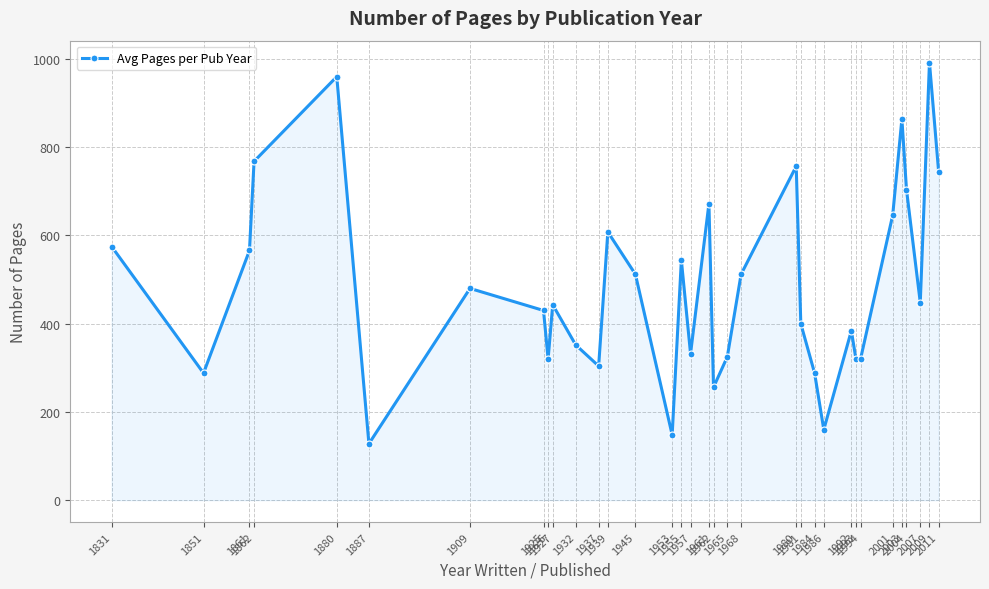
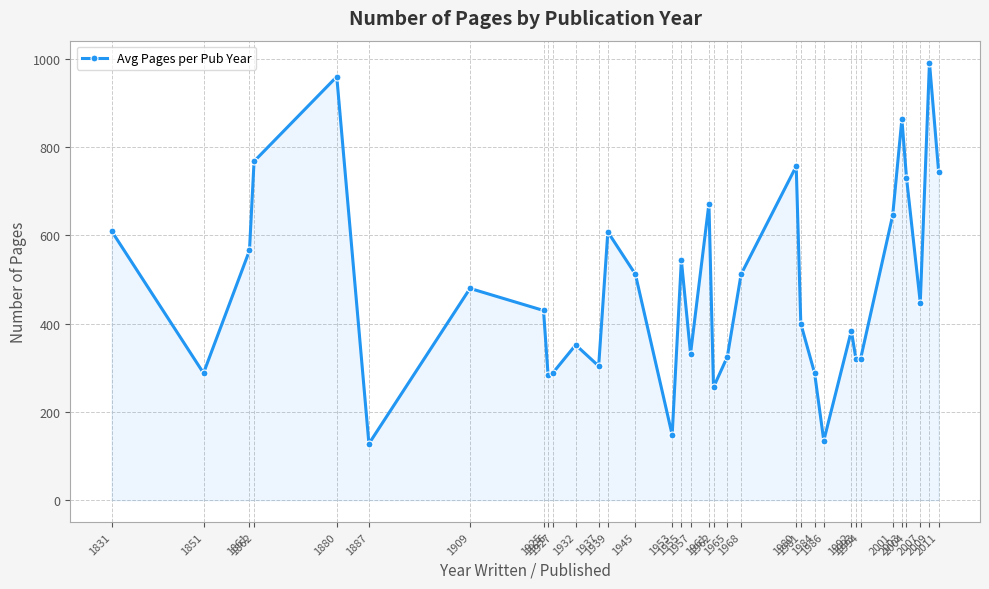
  {
-   "1831": 580,
+   "1831": 610,
    "1851": 290,
    "1861": 570,
    "1862": 770,
    "1880": 960,
    "1887": 130,
    "1909": 480,
    "1925": 430,
-   "1926": 320,
-   "1927": 440,
+   "1926": 280,
+   "1927": 290,
    "1932": 350,
    "1937": 300,
    "1939": 610,
    "1945": 510,
    "1953": 150,
    "1955": 540,
    "1957": 330,
    "1961": 670,
    "1962": 260,
    "1965": 330,
    "1968": 510,
    "1980": 760,
    "1981": 400,
    "1984": 290,
-   "1986": 160,
+   "1986": 140,
    "1992": 380,
    "1993": 320,
    "1994": 320,
    "2001": 650,
    "2003": 860,
-   "2004": 700,
+   "2004": 730,
    "2007": 450,
    "2009": 990,
    "2011": 740
  }
